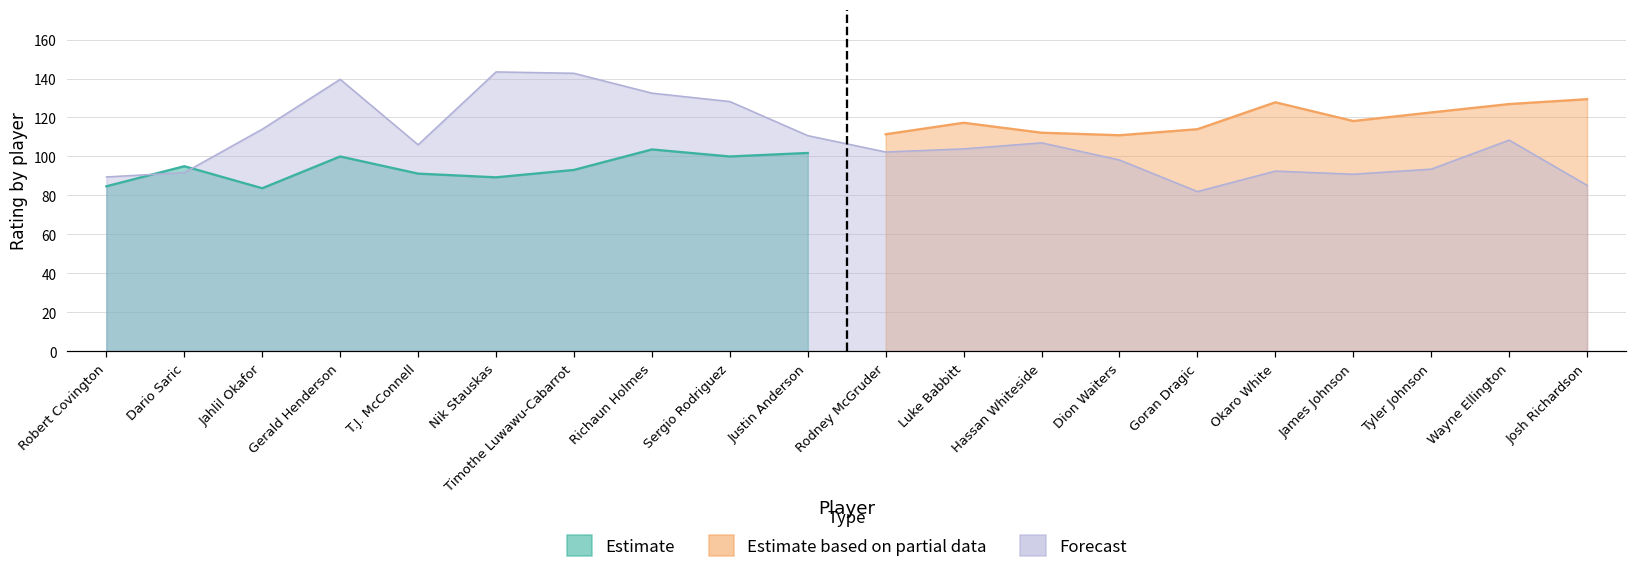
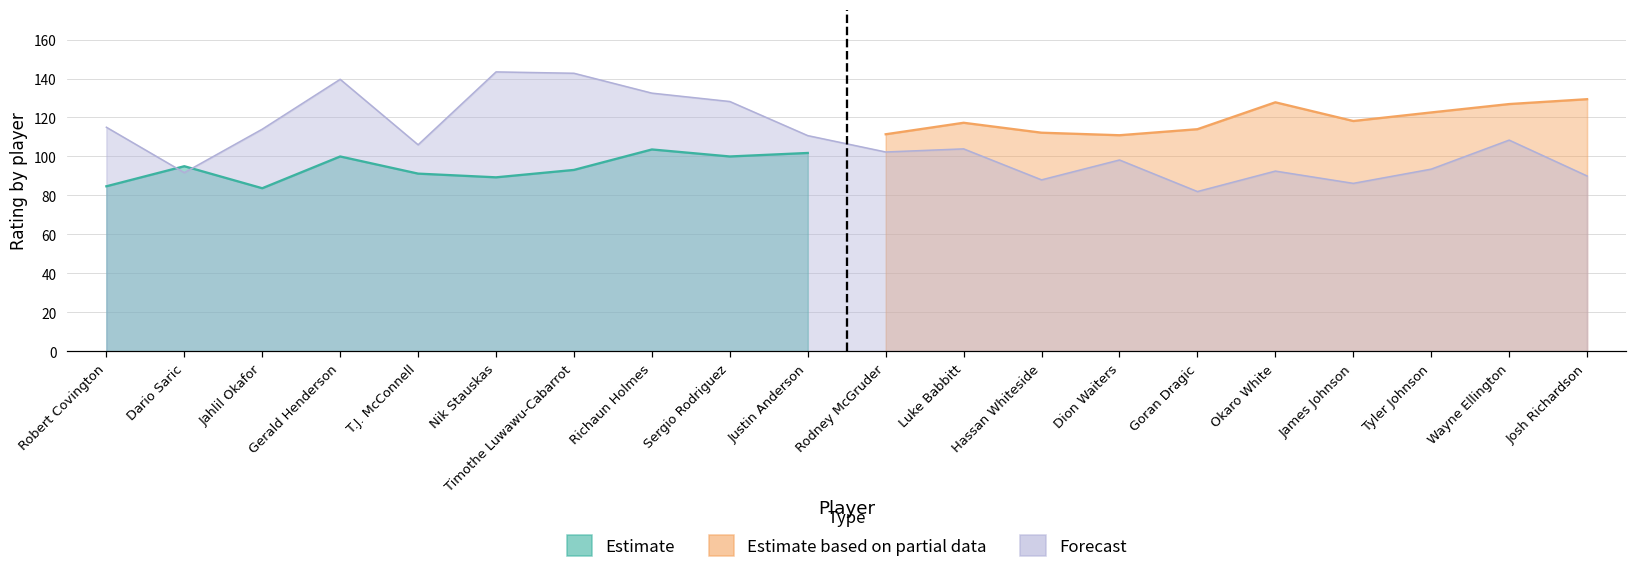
  {
    "Estimate": {
      "Robert Covington": 85,
      "Dario Saric": 95,
      "Jahlil Okafor": 84,
      "Gerald Henderson": 100,
      "T.J. McConnell": 91,
      "Nik Stauskas": 89,
      "Timothe Luwawu-Cabarrot": 93,
      "Richaun Holmes": 104,
      "Sergio Rodriguez": 100,
      "Justin Anderson": 102
    },
    "Estimate based on partial data": {
      "Rodney McGruder": 111,
      "Luke Babbitt": 117,
      "Hassan Whiteside": 112,
      "Dion Waiters": 111,
      "Goran Dragic": 114,
      "Okaro White": 128,
      "James Johnson": 118,
      "Tyler Johnson": 123,
      "Wayne Ellington": 127,
      "Josh Richardson": 129
    },
    "Forecast": {
-     "Robert Covington": 90,
+     "Robert Covington": 115,
      "Dario Saric": 92,
      "Jahlil Okafor": 114,
      "Gerald Henderson": 140,
      "T.J. McConnell": 106,
      "Nik Stauskas": 143,
      "Timothe Luwawu-Cabarrot": 143,
      "Richaun Holmes": 133,
      "Sergio Rodriguez": 128,
      "Justin Anderson": 111,
      "Rodney McGruder": 102,
      "Luke Babbitt": 104,
-     "Hassan Whiteside": 107,
+     "Hassan Whiteside": 88,
      "Dion Waiters": 98,
      "Goran Dragic": 82,
      "Okaro White": 93,
-     "James Johnson": 91,
+     "James Johnson": 86,
      "Tyler Johnson": 94,
      "Wayne Ellington": 108,
-     "Josh Richardson": 85
+     "Josh Richardson": 90
    }
  }
